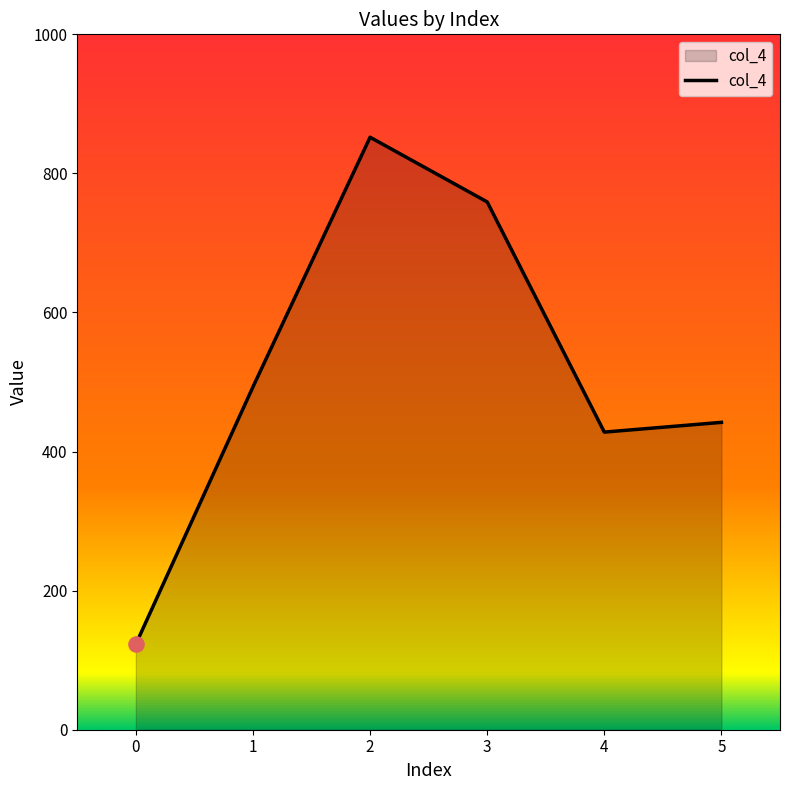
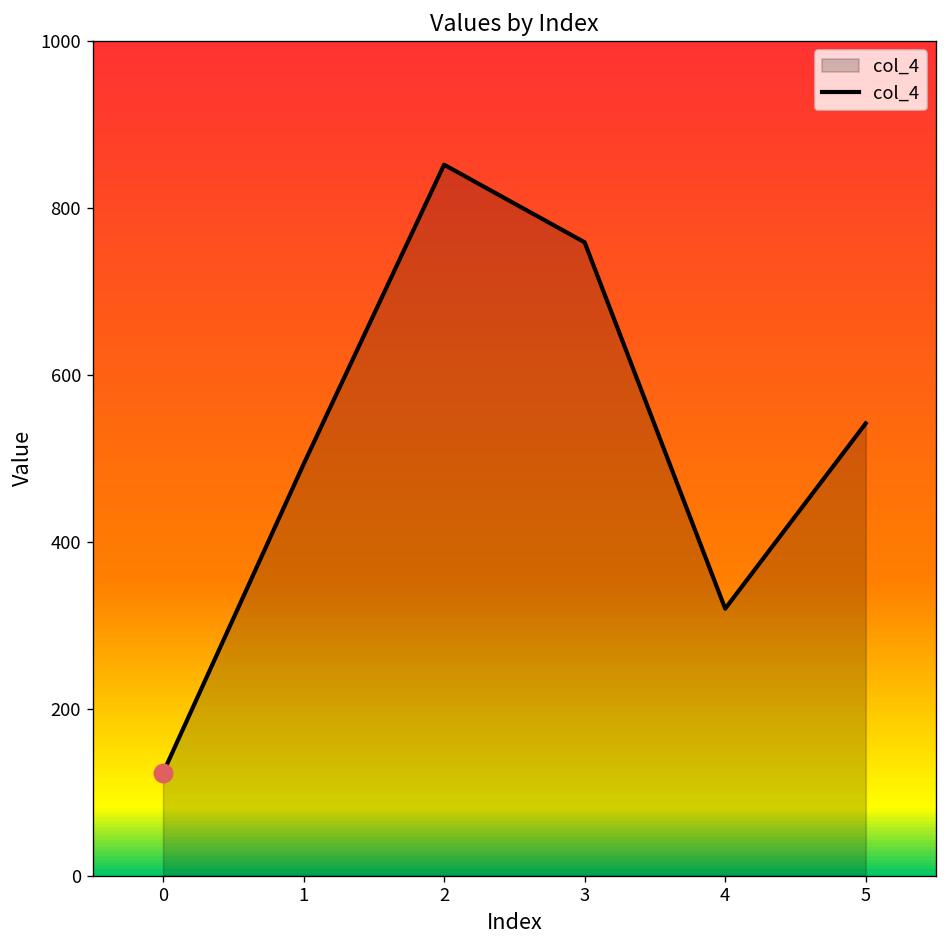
  {
    "col_4": {
      "1": 490,
      "2": 850,
      "3": 760,
-     "4": 430,
-     "5": 440
+     "4": 320,
+     "5": 540
    }
  }
